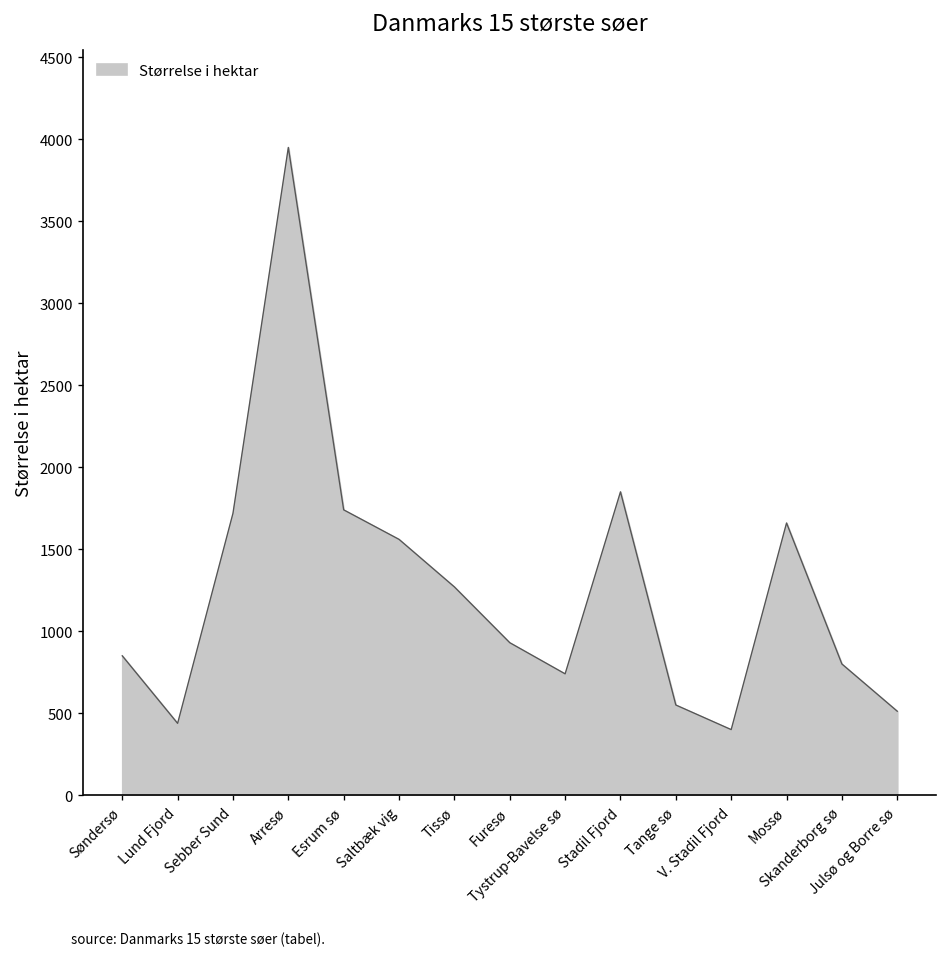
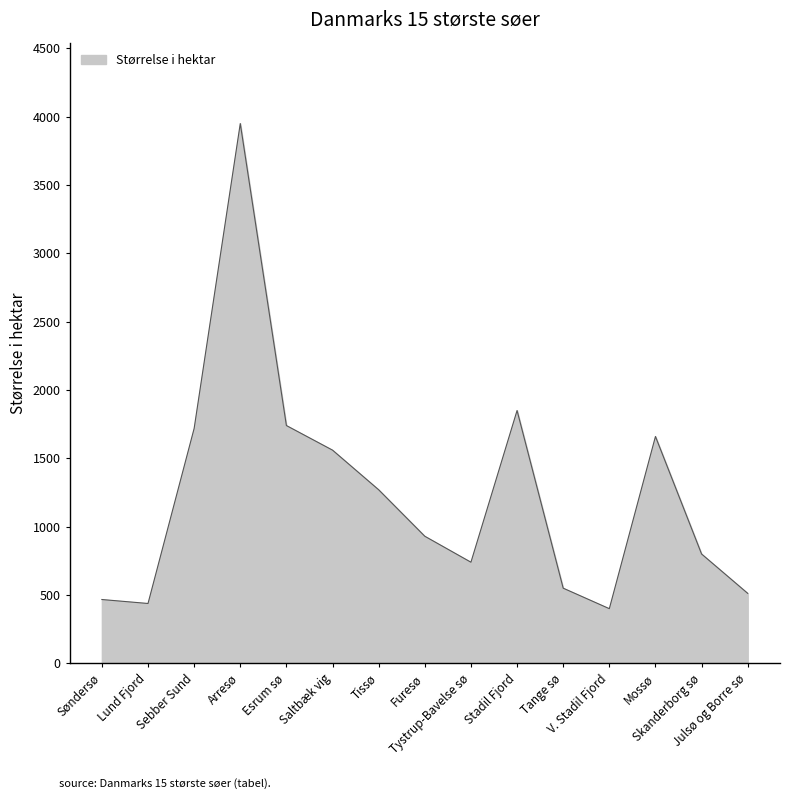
  {
-   "Søndersø": 850,
+   "Søndersø": 470,
    "Lund Fjord": 440,
    "Sebber Sund": 1720,
    "Arresø": 3950,
    "Esrum sø": 1740,
    "Saltbæk vig": 1560,
    "Tissø": 1270,
    "Furesø": 930,
    "Tystrup-Bavelse sø": 740,
    "Stadil Fjord": 1850,
    "Tange sø": 550,
    "V. Stadil Fjord": 400,
    "Mossø": 1660,
    "Skanderborg sø": 800,
    "Julsø og Borre sø": 510
  }
